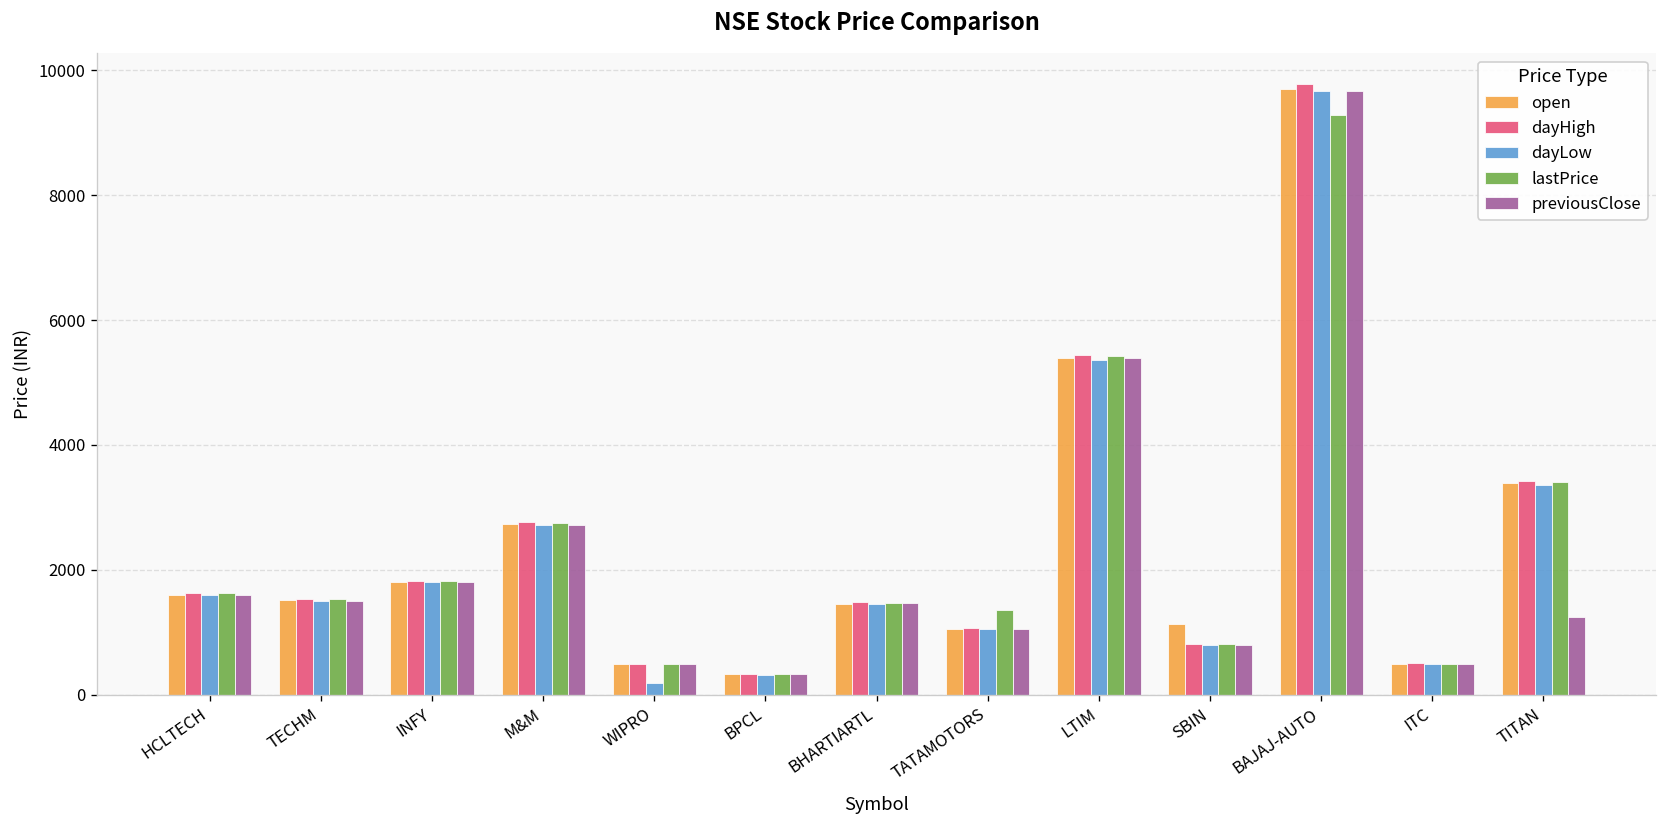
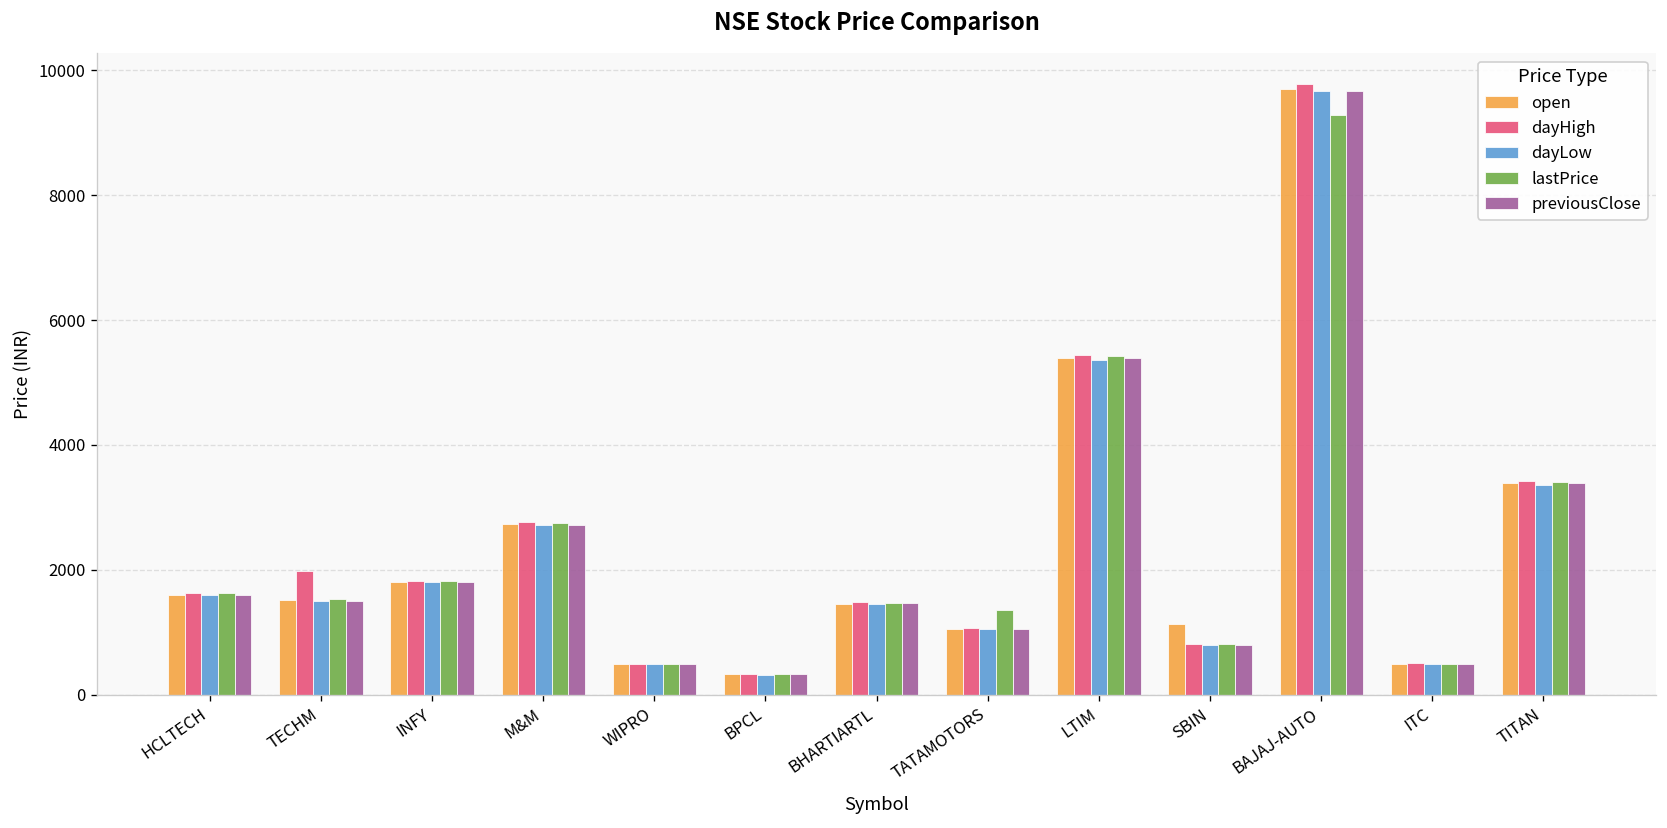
  {
    "open": {
      "HCLTECH": 1600,
      "TECHM": 1500,
      "INFY": 1800,
      "M&M": 2700,
      "WIPRO": 500,
      "BPCL": 300,
      "BHARTIARTL": 1500,
      "TATAMOTORS": 1100,
      "LTIM": 5400,
      "SBIN": 1100,
      "BAJAJ-AUTO": 9700,
      "ITC": 500,
      "TITAN": 3400
    },
    "dayHigh": {
      "HCLTECH": 1600,
-     "TECHM": 1500,
+     "TECHM": 2000,
      "INFY": 1800,
      "M&M": 2800,
      "WIPRO": 500,
      "BPCL": 300,
      "BHARTIARTL": 1500,
      "TATAMOTORS": 1100,
      "LTIM": 5400,
      "SBIN": 800,
      "BAJAJ-AUTO": 9800,
      "ITC": 500,
      "TITAN": 3400
    },
    "dayLow": {
      "HCLTECH": 1600,
      "TECHM": 1500,
      "INFY": 1800,
      "M&M": 2700,
-     "WIPRO": 200,
+     "WIPRO": 500,
      "BPCL": 300,
      "BHARTIARTL": 1500,
      "TATAMOTORS": 1000,
      "LTIM": 5400,
      "SBIN": 800,
      "BAJAJ-AUTO": 9700,
      "ITC": 500,
      "TITAN": 3400
    },
    "lastPrice": {
      "HCLTECH": 1600,
      "TECHM": 1500,
      "INFY": 1800,
      "M&M": 2700,
      "WIPRO": 500,
      "BPCL": 300,
      "BHARTIARTL": 1500,
      "TATAMOTORS": 1400,
      "LTIM": 5400,
      "SBIN": 800,
      "BAJAJ-AUTO": 9300,
      "ITC": 500,
      "TITAN": 3400
    },
    "previousClose": {
      "HCLTECH": 1600,
      "TECHM": 1500,
      "INFY": 1800,
      "M&M": 2700,
      "WIPRO": 500,
      "BPCL": 300,
      "BHARTIARTL": 1500,
      "TATAMOTORS": 1100,
      "LTIM": 5400,
      "SBIN": 800,
      "BAJAJ-AUTO": 9700,
      "ITC": 500,
-     "TITAN": 1200
+     "TITAN": 3400
    }
  }
